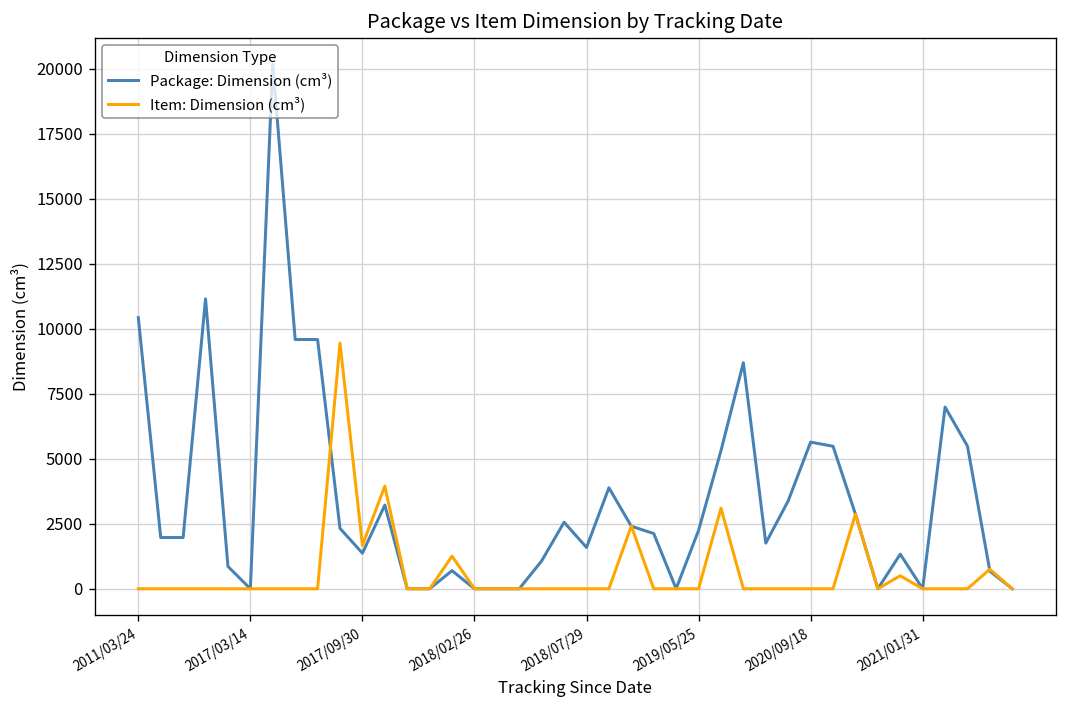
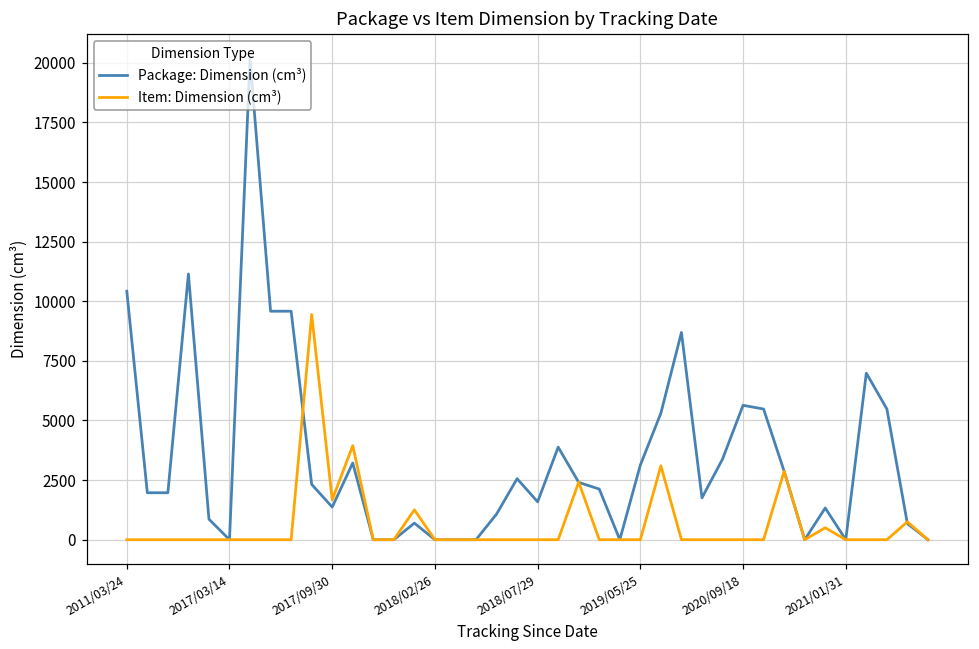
  {
    "Package: Dimension (cm³)": {
-     "2019/05/25": 2200
+     "2019/05/25": 3100
    },
    "Item: Dimension (cm³)": {
      "2019/05/25": 0
    }
  }
